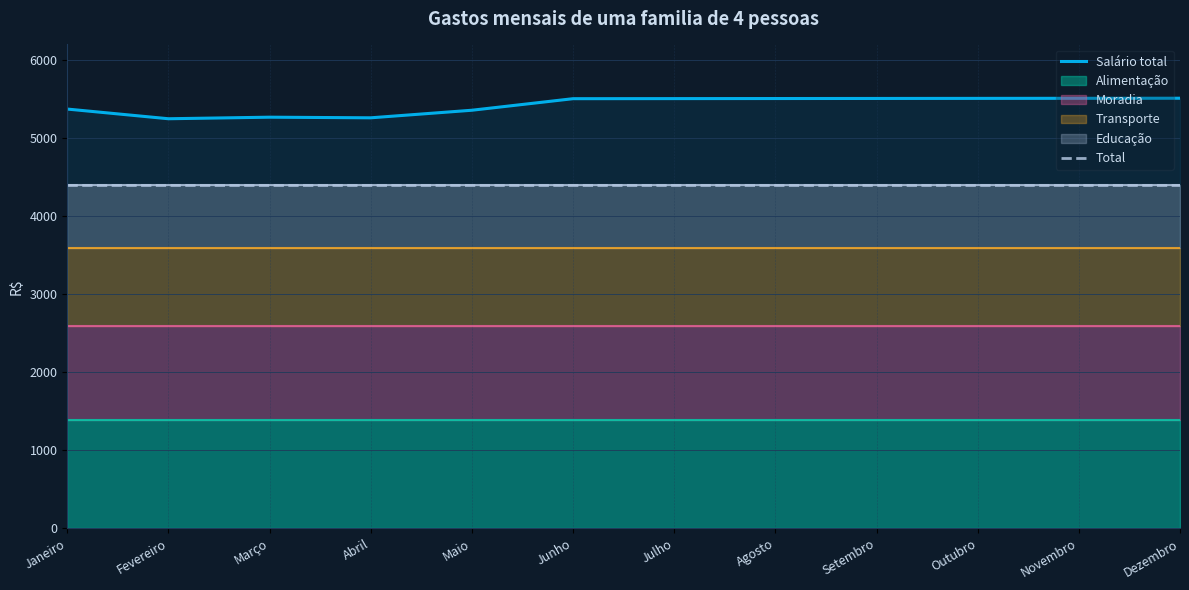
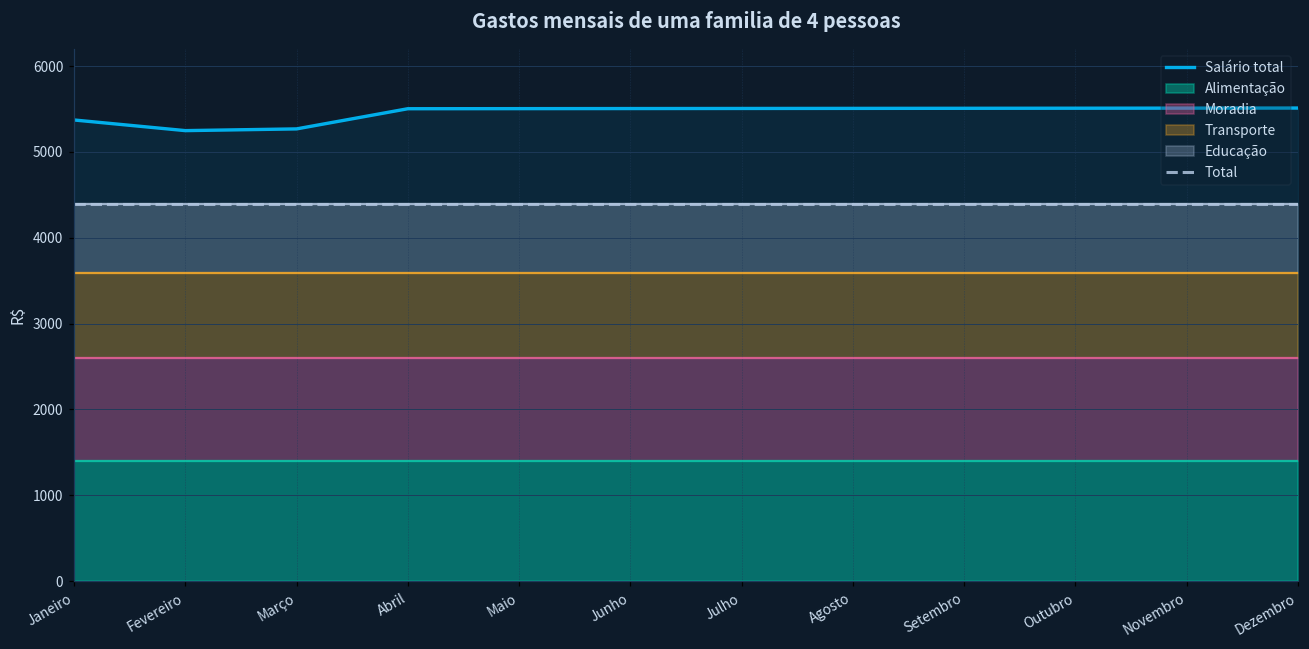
  {
    "Salário total": {
      "Janeiro": 5400,
      "Fevereiro": 5200,
      "Março": 5300,
-     "Abril": 5300,
-     "Maio": 5400,
+     "Abril": 5500,
+     "Maio": 5500,
      "Junho": 5500,
      "Julho": 5500,
      "Agosto": 5500,
      "Setembro": 5500,
      "Outubro": 5500,
      "Dezembro": 5500
    },
    "Alimentação": {
      "Janeiro": 1400,
      "Fevereiro": 1400,
      "Março": 1400,
      "Abril": 1400,
      "Maio": 1400,
      "Junho": 1400,
      "Julho": 1400,
      "Agosto": 1400,
      "Setembro": 1400,
      "Outubro": 1400,
      "Novembro": 1400,
      "Dezembro": 1400
    },
    "Moradia": {
      "Janeiro": 2600,
      "Fevereiro": 2600,
      "Março": 2600,
      "Abril": 2600,
      "Maio": 2600,
      "Junho": 2600,
      "Julho": 2600,
      "Agosto": 2600,
      "Setembro": 2600,
      "Outubro": 2600,
      "Novembro": 2600,
      "Dezembro": 2600
    },
    "Transporte": {
      "Janeiro": 3600,
      "Fevereiro": 3600,
      "Março": 3600,
      "Abril": 3600,
      "Maio": 3600,
      "Junho": 3600,
      "Julho": 3600,
      "Agosto": 3600,
      "Setembro": 3600,
      "Outubro": 3600,
      "Novembro": 3600,
      "Dezembro": 3600
    },
    "Educação": {
      "Janeiro": 4400,
      "Fevereiro": 4400,
      "Março": 4400,
      "Abril": 4400,
      "Maio": 4400,
      "Junho": 4400,
      "Julho": 4400,
      "Agosto": 4400,
      "Setembro": 4400,
      "Outubro": 4400,
      "Novembro": 4400,
      "Dezembro": 4400
    }
  }
